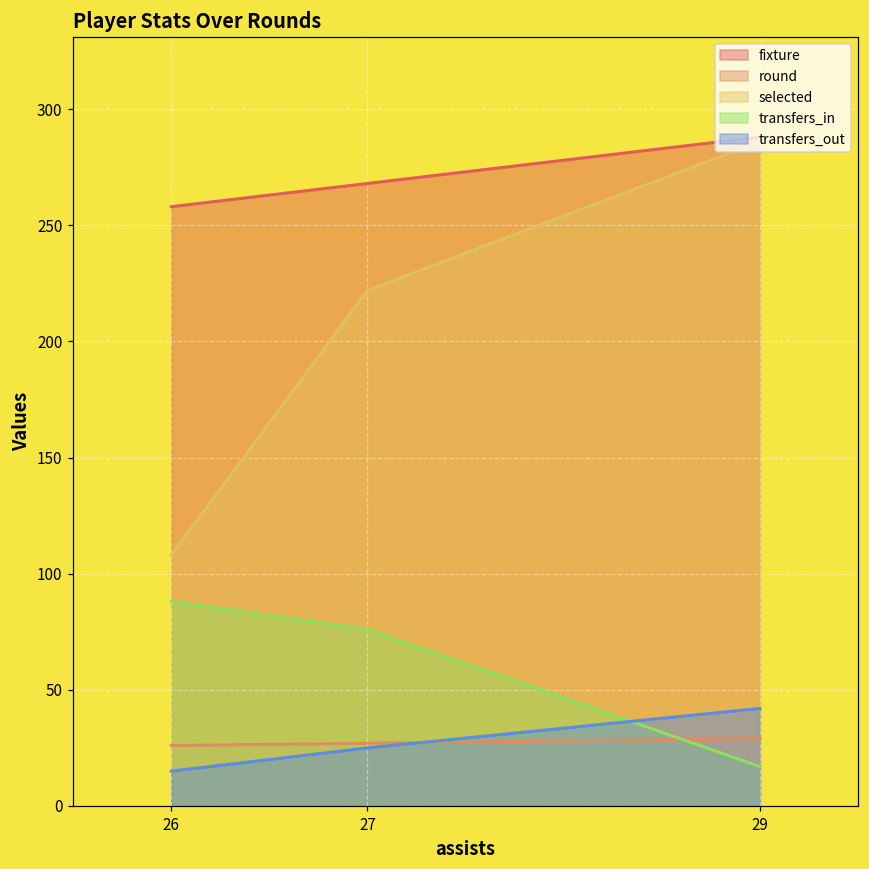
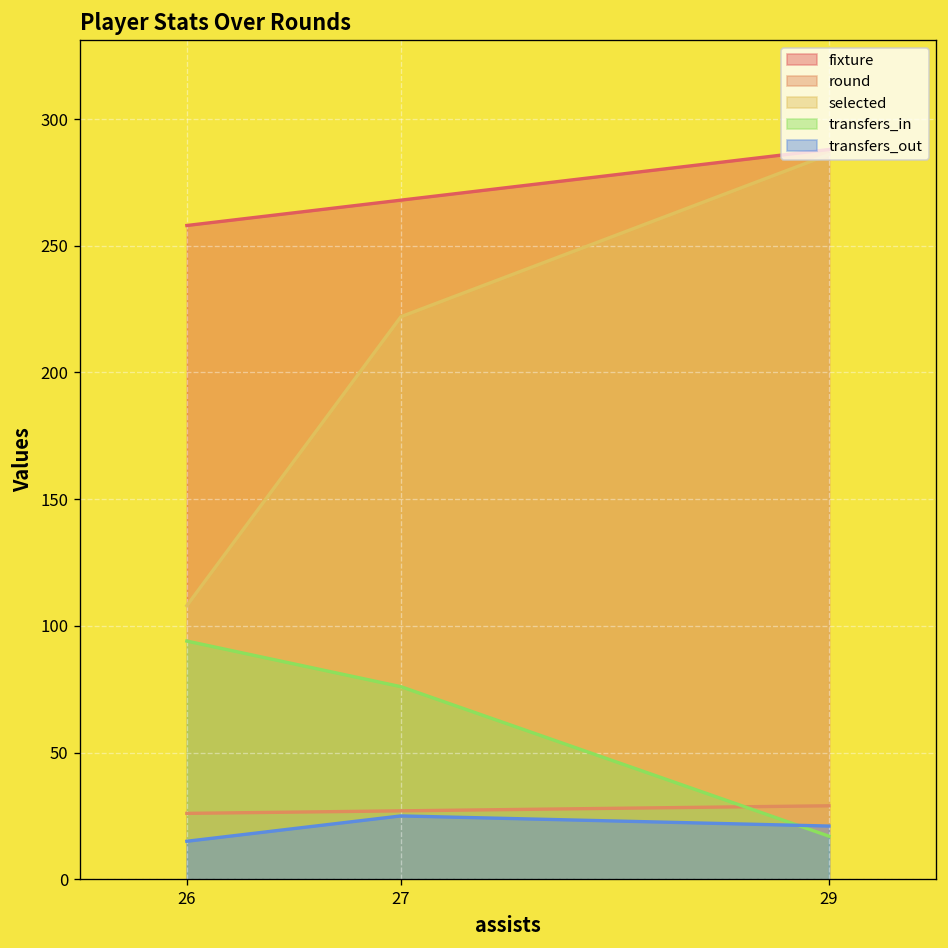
  {
    "transfers_in": {
-     "26": 88,
+     "26": 94,
      "27": 76,
      "29": 17
    },
    "transfers_out": {
      "26": 15,
      "27": 25,
-     "29": 42
+     "29": 21
    }
  }
